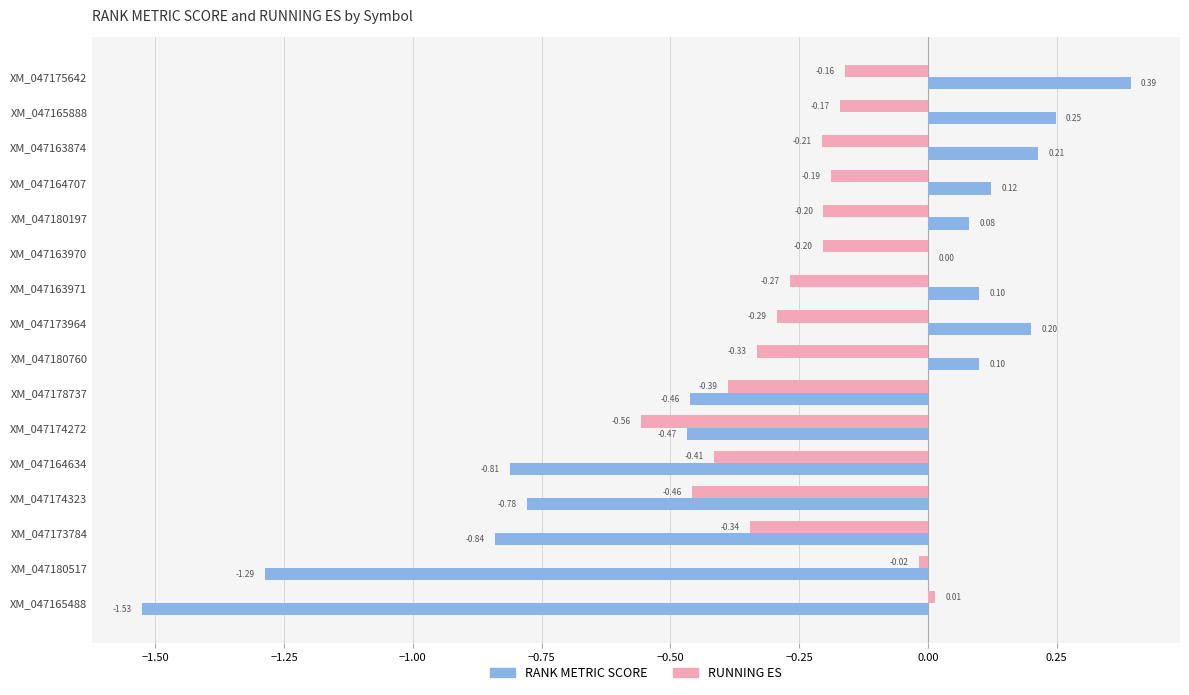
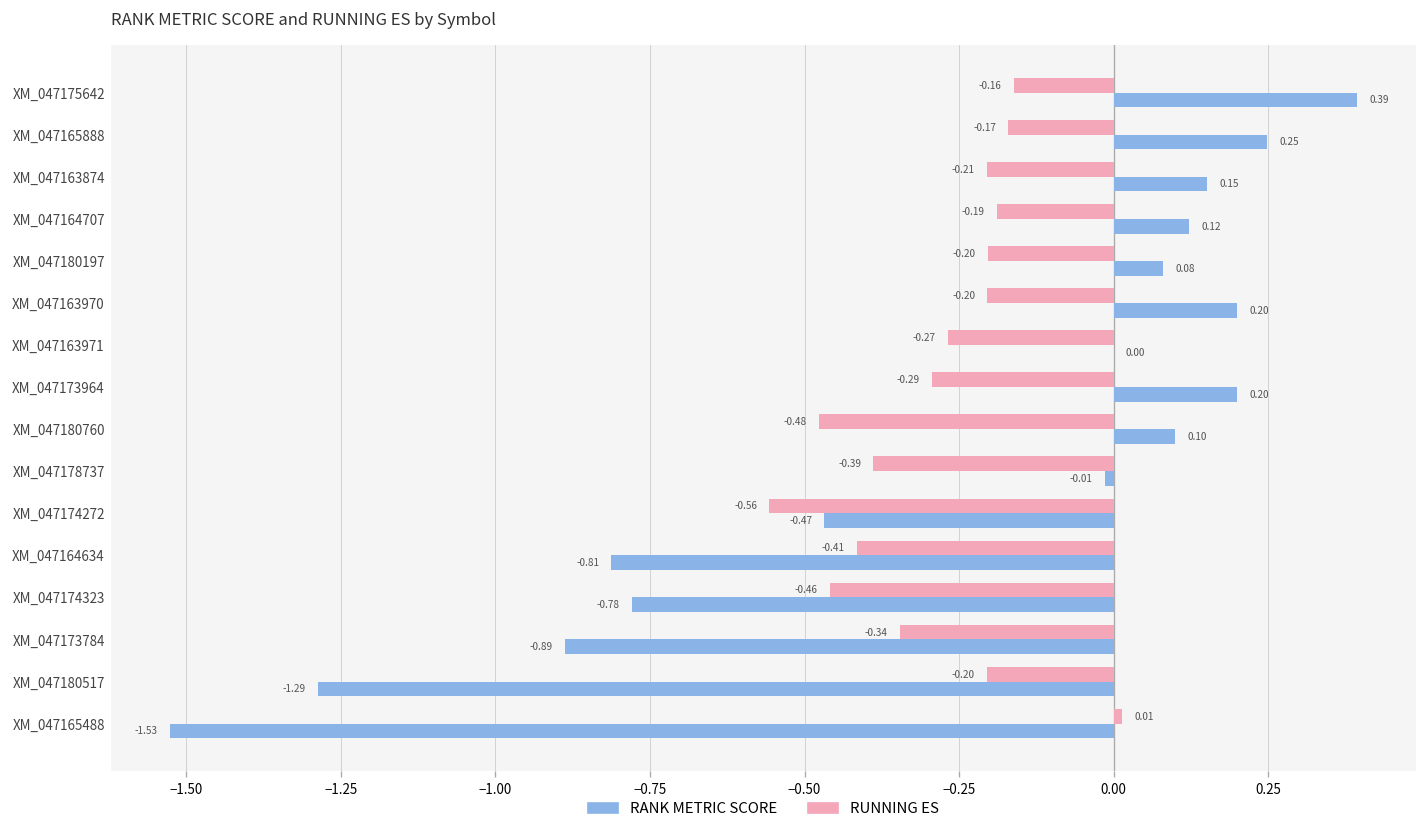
  {
    "RANK METRIC SCORE": {
      "XM_047175642": 0.39,
      "XM_047165888": 0.25,
-     "XM_047163874": 0.21,
+     "XM_047163874": 0.15,
      "XM_047164707": 0.12,
      "XM_047180197": 0.08,
-     "XM_047163970": 0.00,
-     "XM_047163971": 0.10,
+     "XM_047163970": 0.20,
+     "XM_047163971": 0.00,
      "XM_047173964": 0.20,
      "XM_047180760": 0.10,
-     "XM_047178737": -0.46,
+     "XM_047178737": -0.01,
      "XM_047174272": -0.47,
      "XM_047164634": -0.81,
      "XM_047174323": -0.78,
-     "XM_047173784": -0.84,
+     "XM_047173784": -0.89,
      "XM_047180517": -1.29,
      "XM_047165488": -1.53
    },
    "RUNNING ES": {
      "XM_047175642": -0.16,
      "XM_047165888": -0.17,
      "XM_047163874": -0.21,
      "XM_047164707": -0.19,
      "XM_047180197": -0.20,
      "XM_047163970": -0.20,
      "XM_047163971": -0.27,
      "XM_047173964": -0.29,
-     "XM_047180760": -0.33,
+     "XM_047180760": -0.48,
      "XM_047178737": -0.39,
      "XM_047174272": -0.56,
      "XM_047164634": -0.41,
      "XM_047174323": -0.46,
      "XM_047173784": -0.34,
-     "XM_047180517": -0.02,
+     "XM_047180517": -0.20,
      "XM_047165488": 0.01
    }
  }
